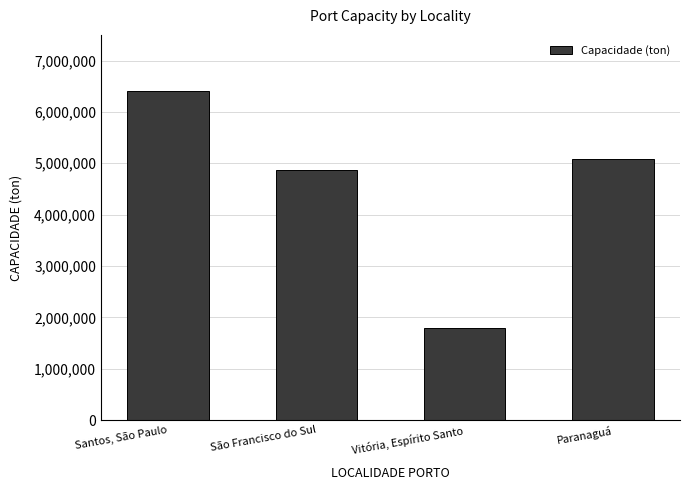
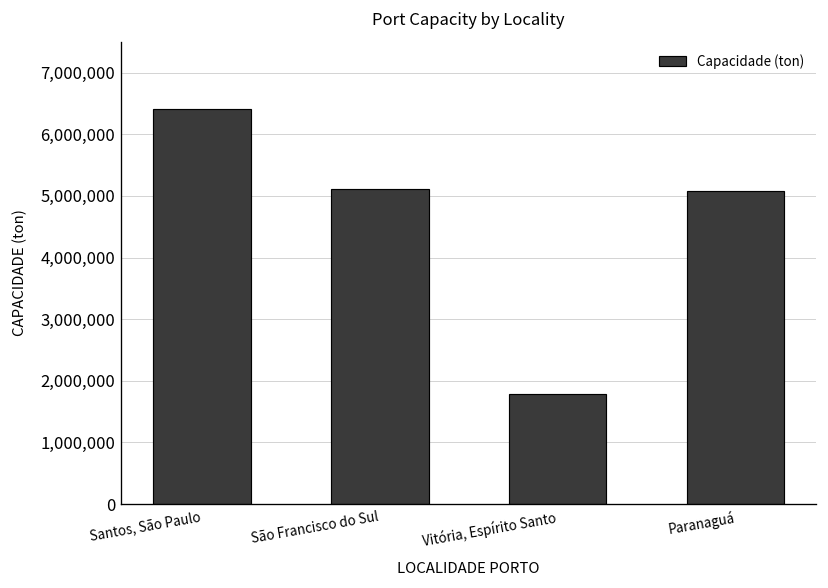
  {
    "Santos, São Paulo": "6,400,000",
-   "São Francisco do Sul": "4,900,000",
+   "São Francisco do Sul": "5,100,000",
    "Vitória, Espírito Santo": "1,800,000",
    "Paranaguá": "5,100,000"
  }
